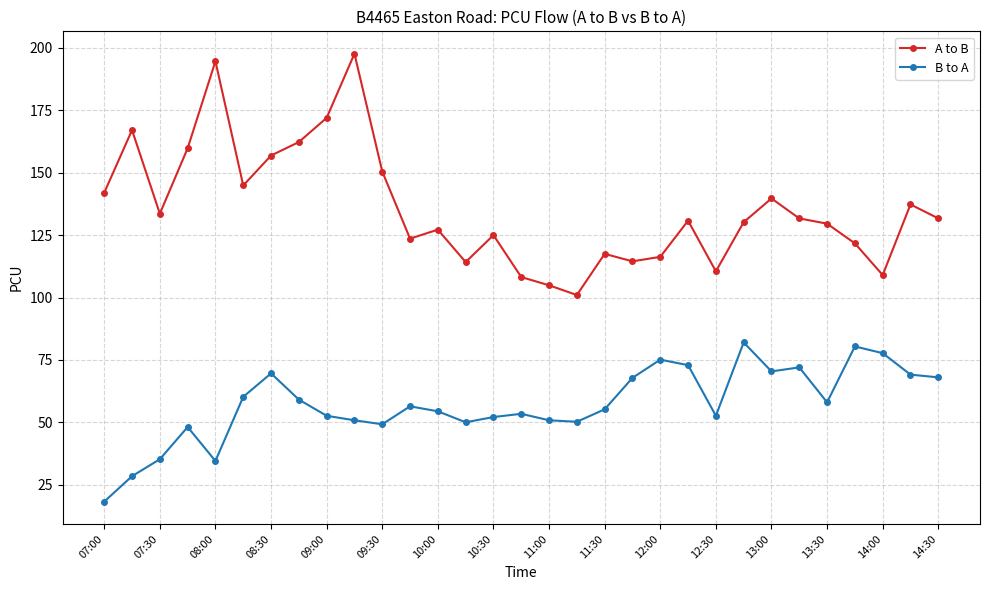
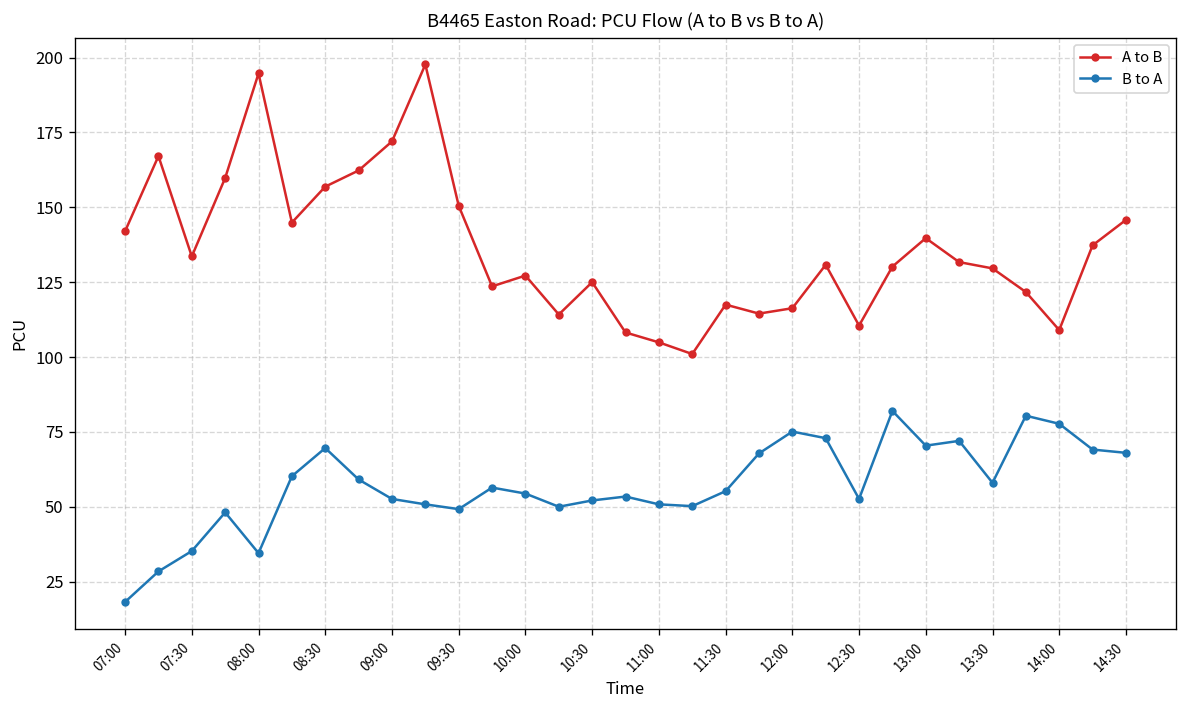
  {
    "A to B": {
      "07:00": 142,
      "07:30": 134,
      "08:00": 195,
      "08:30": 157,
      "09:00": 172,
      "09:30": 151,
      "10:00": 127,
      "10:30": 125,
      "11:00": 105,
      "11:30": 118,
      "12:00": 116,
      "12:30": 111,
      "13:00": 140,
      "13:30": 130,
      "14:00": 109,
-     "14:30": 132
+     "14:30": 146
    },
    "B to A": {
      "07:00": 18,
      "07:30": 35,
      "08:00": 35,
      "08:30": 70,
      "09:00": 53,
      "09:30": 49,
      "10:00": 54,
      "10:30": 52,
      "11:00": 51,
      "11:30": 55,
      "12:00": 75,
      "12:30": 53,
      "13:00": 70,
      "13:30": 58,
      "14:00": 78,
      "14:30": 68
    }
  }
